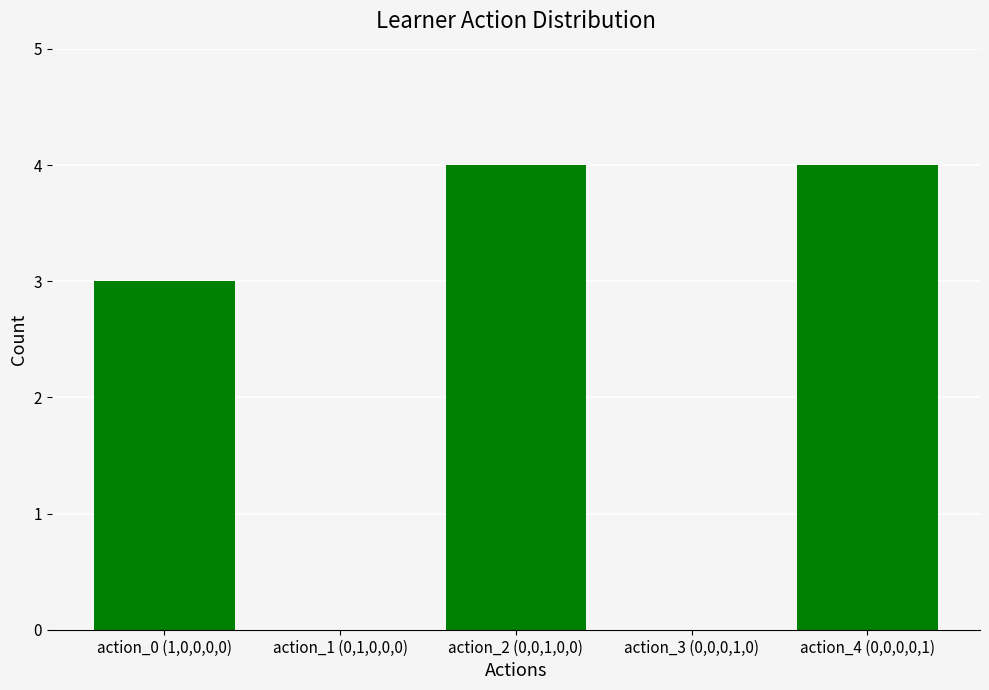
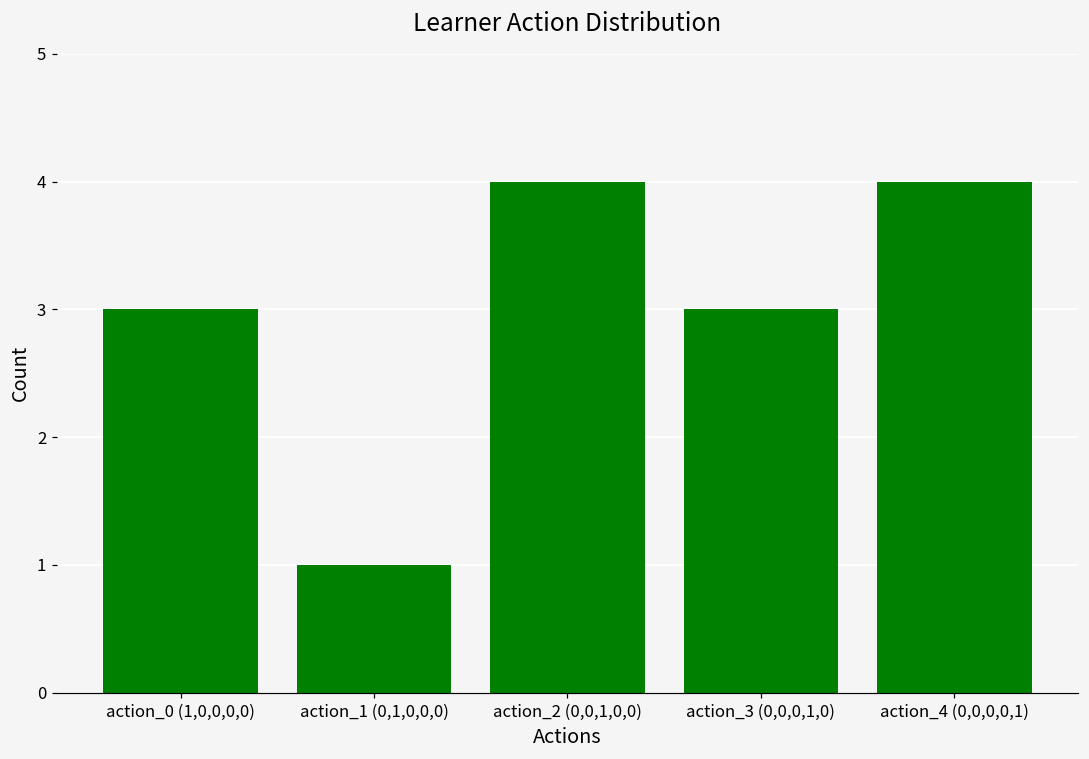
  {
    "action_0 (1,0,0,0,0)": 3,
-   "action_1 (0,1,0,0,0)": 0,
+   "action_1 (0,1,0,0,0)": 1,
    "action_2 (0,0,1,0,0)": 4,
-   "action_3 (0,0,0,1,0)": 0,
+   "action_3 (0,0,0,1,0)": 3,
    "action_4 (0,0,0,0,1)": 4
  }
